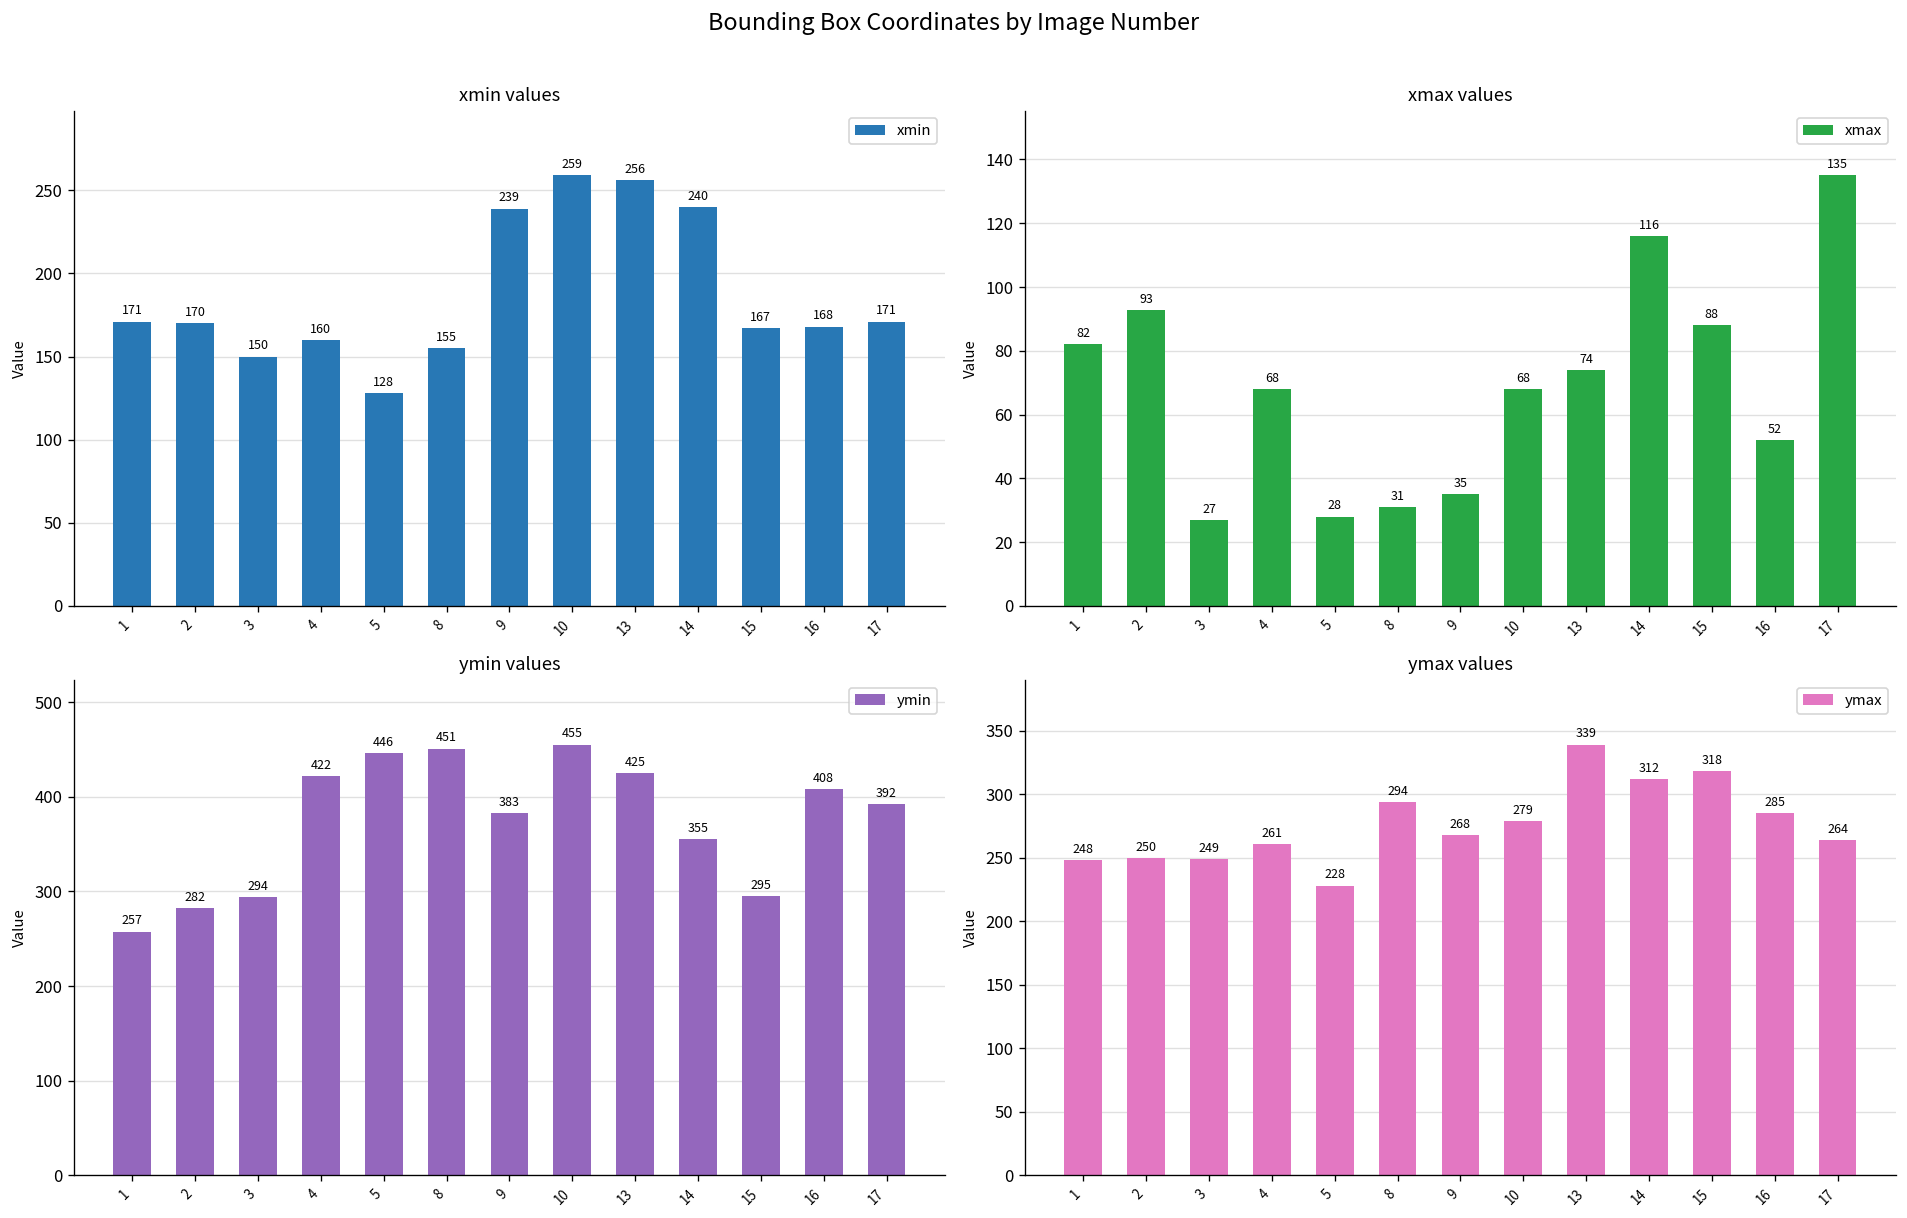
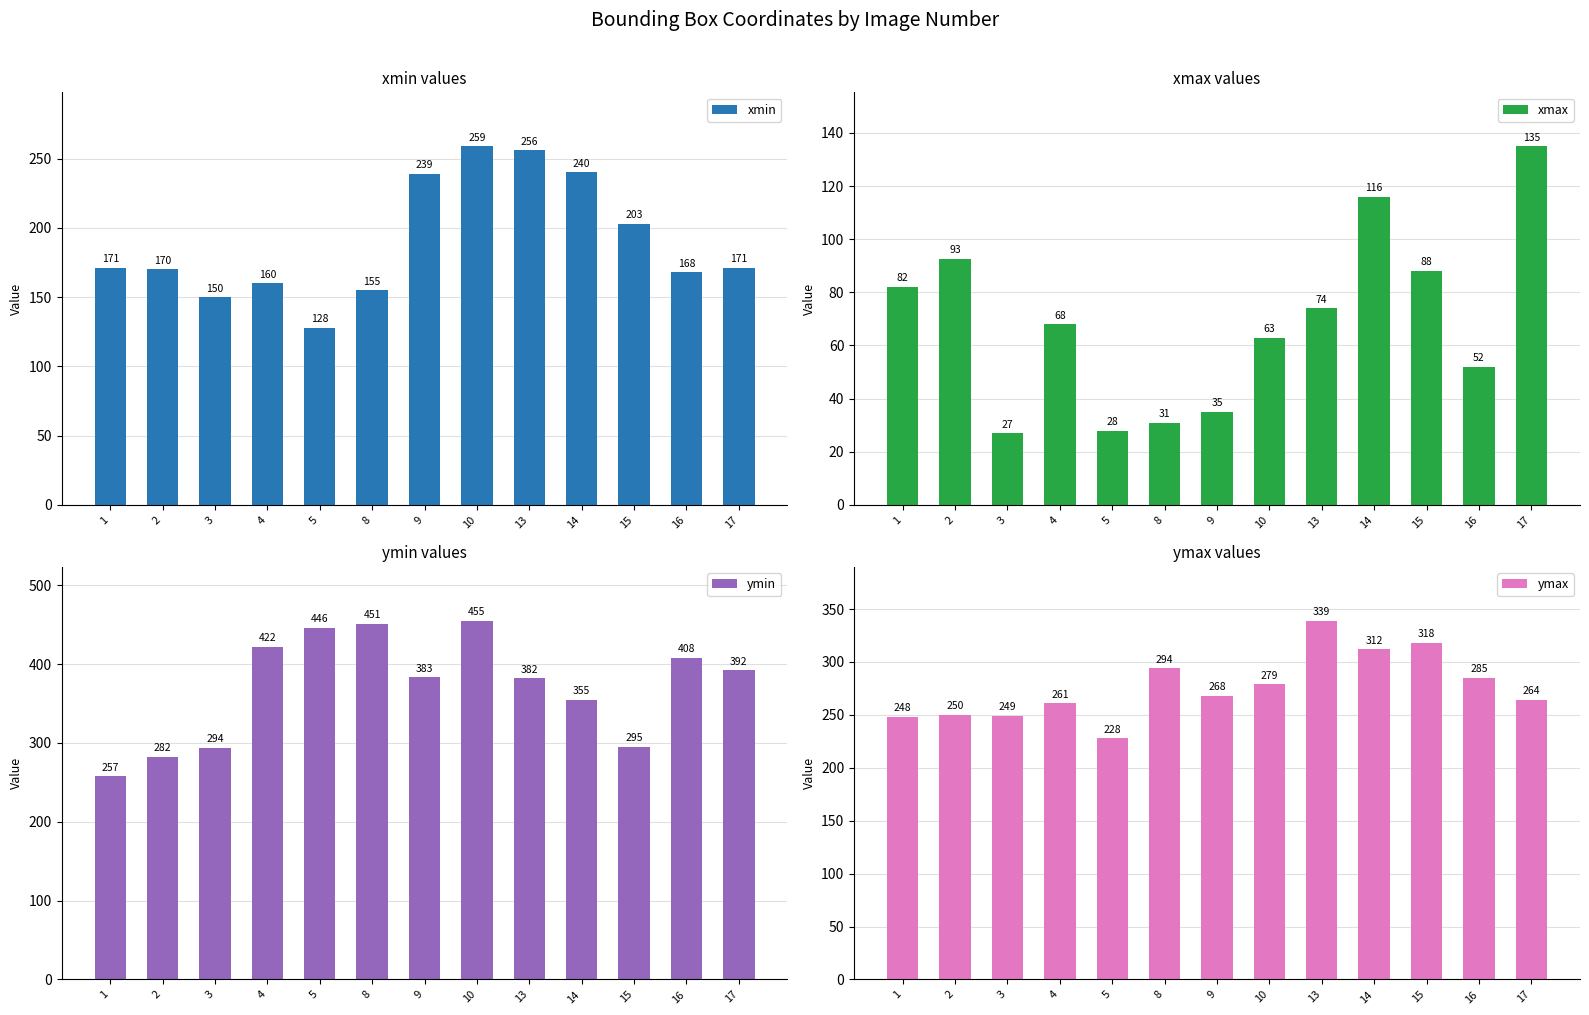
  {
    "xmin values": {
      "1": 171,
      "2": 170,
      "3": 150,
      "4": 160,
      "5": 128,
      "8": 155,
      "9": 239,
      "10": 259,
      "13": 256,
      "14": 240,
-     "15": 167,
+     "15": 203,
      "16": 168,
      "17": 171
    },
    "xmax values": {
      "1": 82,
      "2": 93,
      "3": 27,
      "4": 68,
      "5": 28,
      "8": 31,
      "9": 35,
-     "10": 68,
+     "10": 63,
      "13": 74,
      "14": 116,
      "15": 88,
      "16": 52,
      "17": 135
    },
    "ymin values": {
      "1": 257,
      "2": 282,
      "3": 294,
      "4": 422,
      "5": 446,
      "8": 451,
      "9": 383,
      "10": 455,
-     "13": 425,
+     "13": 382,
      "14": 355,
      "15": 295,
      "16": 408,
      "17": 392
    },
    "ymax values": {
      "1": 248,
      "2": 250,
      "3": 249,
      "4": 261,
      "5": 228,
      "8": 294,
      "9": 268,
      "10": 279,
      "13": 339,
      "14": 312,
      "15": 318,
      "16": 285,
      "17": 264
    }
  }
